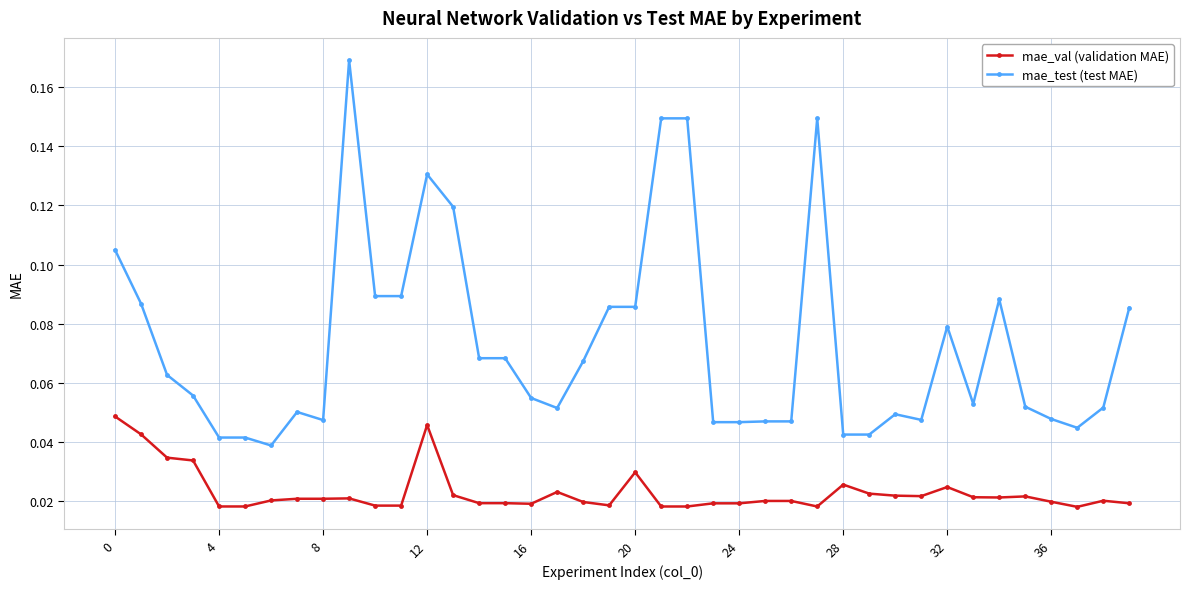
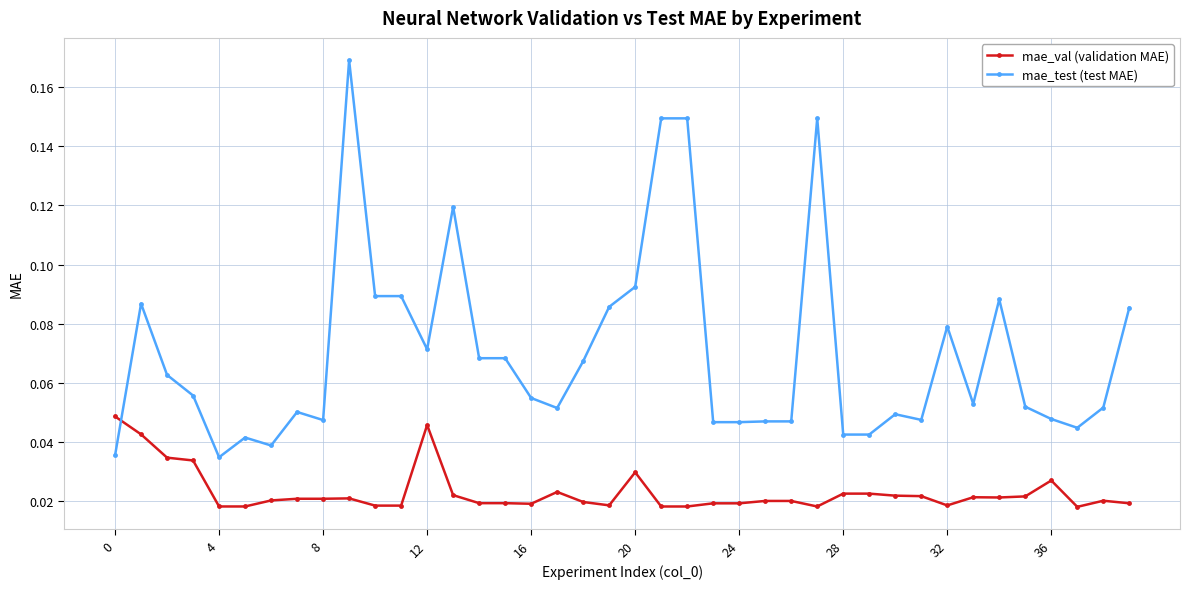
  {
    "mae_val (validation MAE)": {
      "0": 0.049,
      "4": 0.018,
      "8": 0.021,
      "12": 0.046,
      "16": 0.019,
      "20": 0.030,
      "24": 0.019,
-     "28": 0.026,
-     "32": 0.025,
-     "36": 0.020
+     "28": 0.023,
+     "32": 0.019,
+     "36": 0.027
    },
    "mae_test (test MAE)": {
-     "0": 0.105,
-     "4": 0.042,
+     "0": 0.036,
+     "4": 0.035,
      "8": 0.047,
-     "12": 0.130,
+     "12": 0.071,
      "16": 0.055,
-     "20": 0.086,
+     "20": 0.092,
      "24": 0.047,
      "28": 0.043,
      "32": 0.079,
      "36": 0.048
    }
  }
